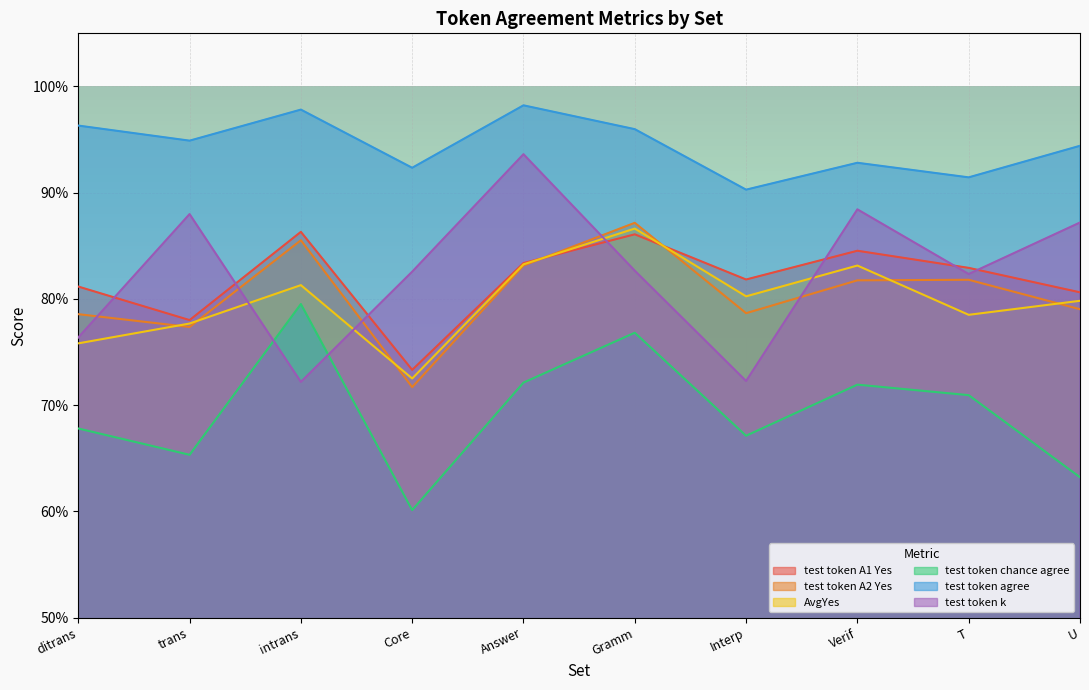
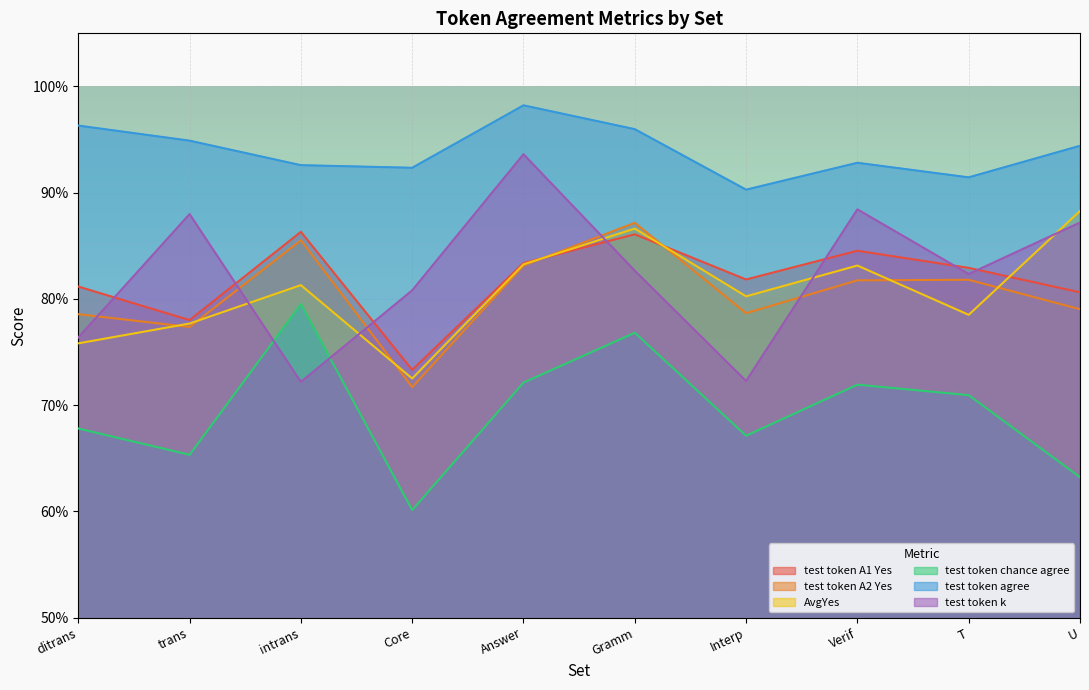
  {
    "AvgYes": {
      "ditrans": "75.8%",
      "trans": "77.7%",
      "intrans": "81.3%",
      "Core": "72.5%",
      "Gramm": "86.6%",
      "Interp": "80.2%",
      "Verif": "83.1%",
      "T": "78.5%",
-     "U": "79.8%"
+     "U": "88.3%"
    },
    "test token chance agree": {
      "ditrans": "67.8%",
      "trans": "65.3%",
      "intrans": "79.5%",
      "Core": "60.1%",
      "Answer": "72.1%",
      "Gramm": "76.8%",
      "Interp": "67.1%",
      "Verif": "71.9%",
      "T": "70.9%",
      "U": "63.2%"
    },
    "test token agree": {
      "ditrans": "96.3%",
      "trans": "94.9%",
-     "intrans": "97.8%",
+     "intrans": "92.6%",
      "Core": "92.3%",
      "Answer": "98.2%",
      "Gramm": "96.0%",
      "Interp": "90.3%",
      "Verif": "92.8%",
      "T": "91.4%",
      "U": "94.4%"
    },
    "test token k": {
      "ditrans": "76.4%",
      "trans": "88.0%",
      "intrans": "72.2%",
-     "Core": "82.6%",
+     "Core": "80.8%",
      "Answer": "93.6%",
      "Gramm": "82.7%",
      "Interp": "72.3%",
      "Verif": "88.4%",
      "T": "82.3%",
      "U": "87.2%"
    }
  }
